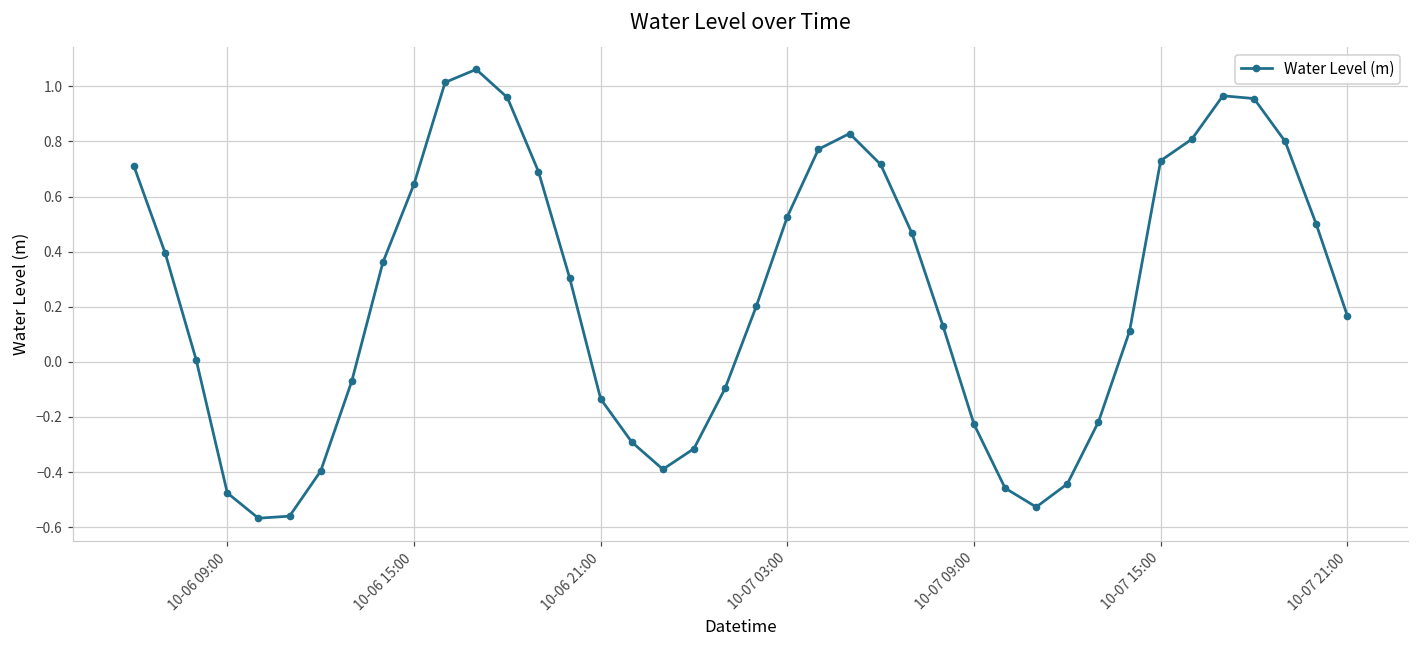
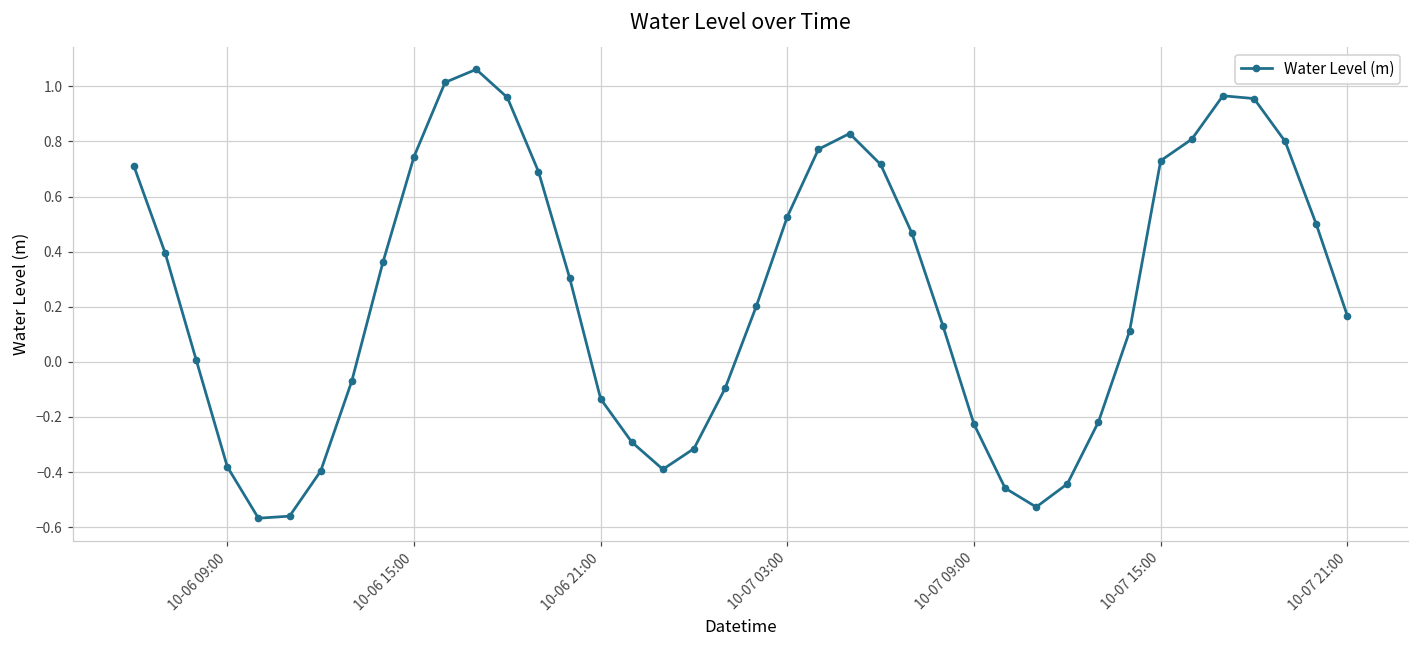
  {
-   "10-06 09:00": -0.48,
-   "10-06 15:00": 0.65,
+   "10-06 09:00": -0.38,
+   "10-06 15:00": 0.74,
    "10-06 21:00": -0.13,
    "10-07 03:00": 0.53,
    "10-07 09:00": -0.23,
    "10-07 15:00": 0.73,
    "10-07 21:00": 0.17
  }
